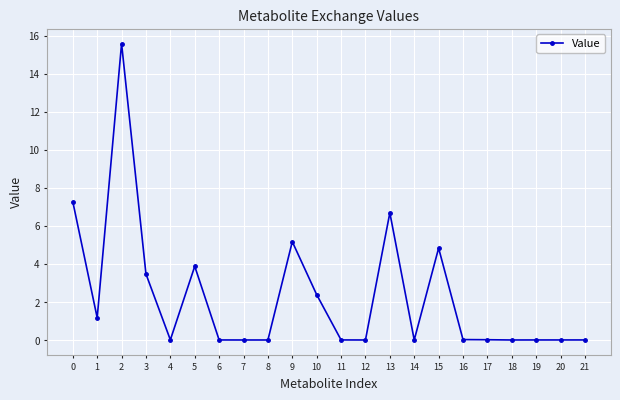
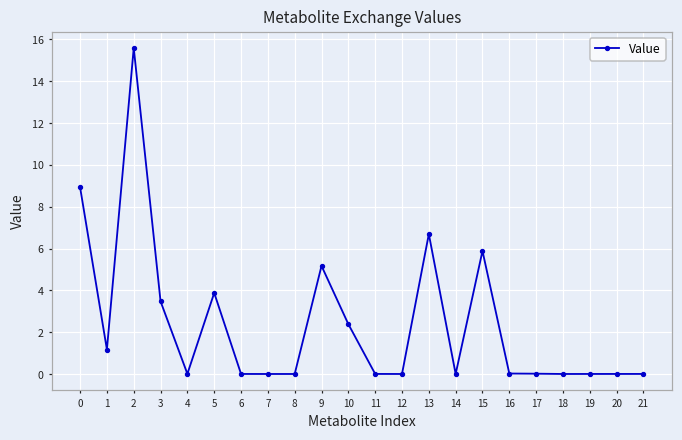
  {
-   "0": 7.3,
+   "0": 8.9,
    "1": 1.2,
    "2": 15.6,
    "3": 3.5,
    "4": 0.0,
    "5": 3.9,
    "6": 0.0,
    "7": 0.0,
    "8": 0.0,
    "9": 5.2,
    "10": 2.4,
    "11": 0.0,
    "12": 0.0,
    "13": 6.7,
    "14": 0.0,
-   "15": 4.8,
+   "15": 5.9,
    "16": 0.0,
    "17": 0.0,
    "18": 0.0,
    "19": 0.0,
    "20": 0.0,
    "21": 0.0
  }
